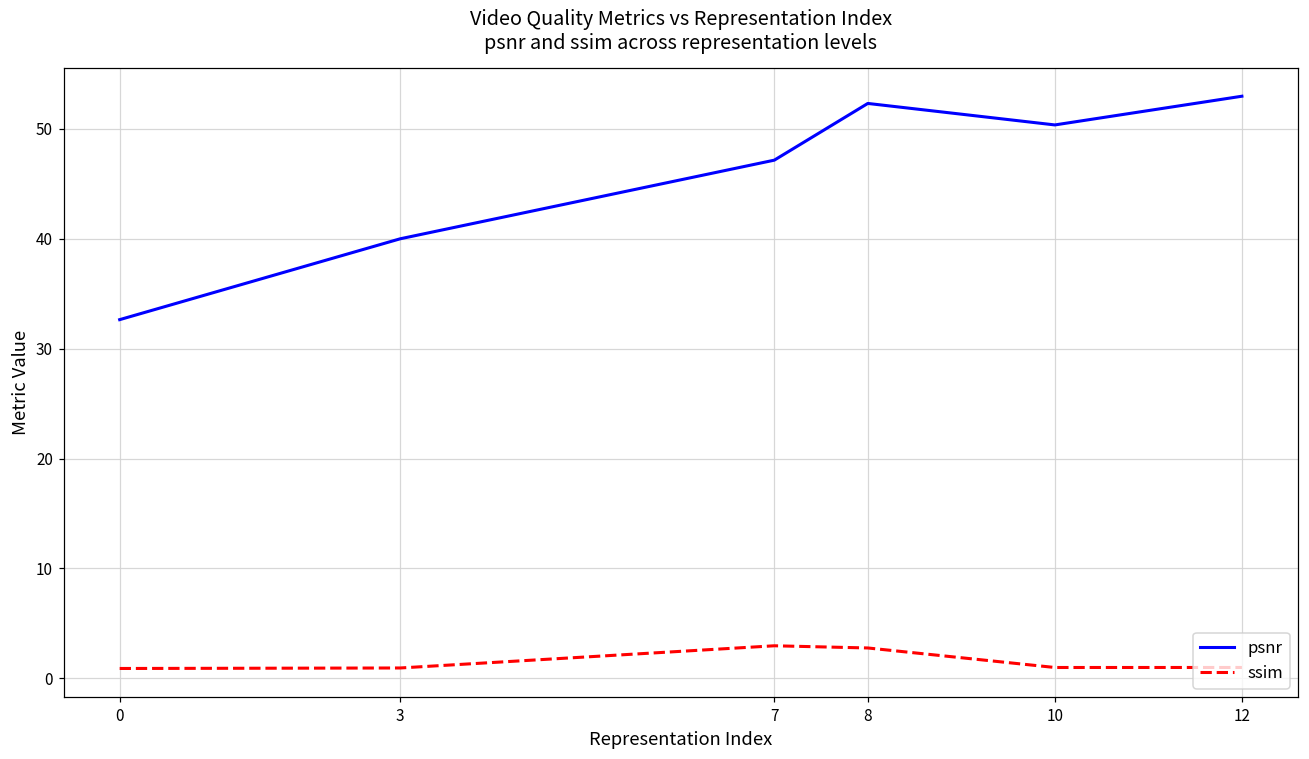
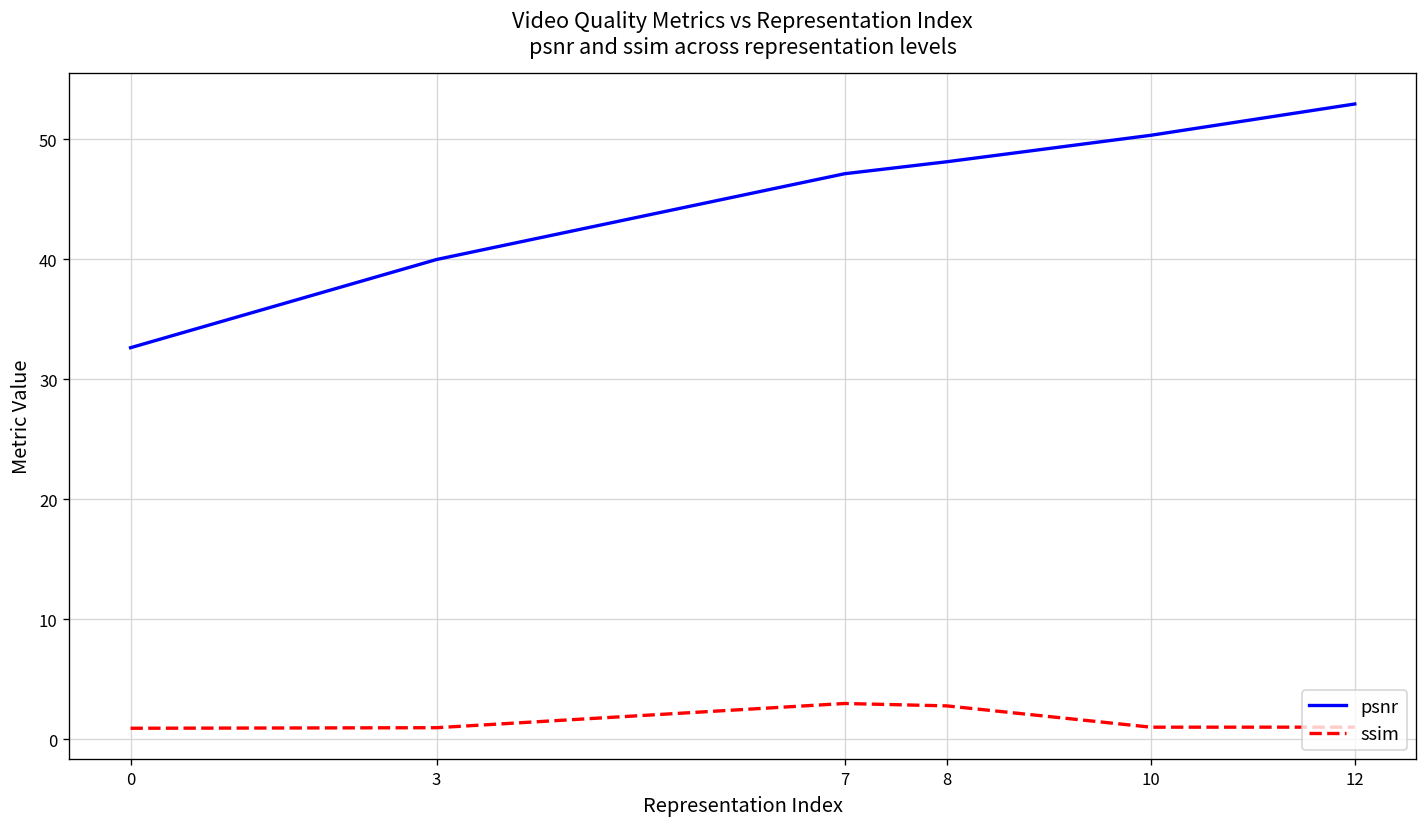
  {
    "psnr": {
      "0": 33,
      "3": 40,
      "7": 47,
-     "8": 52,
+     "8": 48,
      "10": 50,
      "12": 53
    },
    "ssim": {
      "0": 1,
      "3": 1,
      "7": 3,
      "8": 3,
      "10": 1
    }
  }
